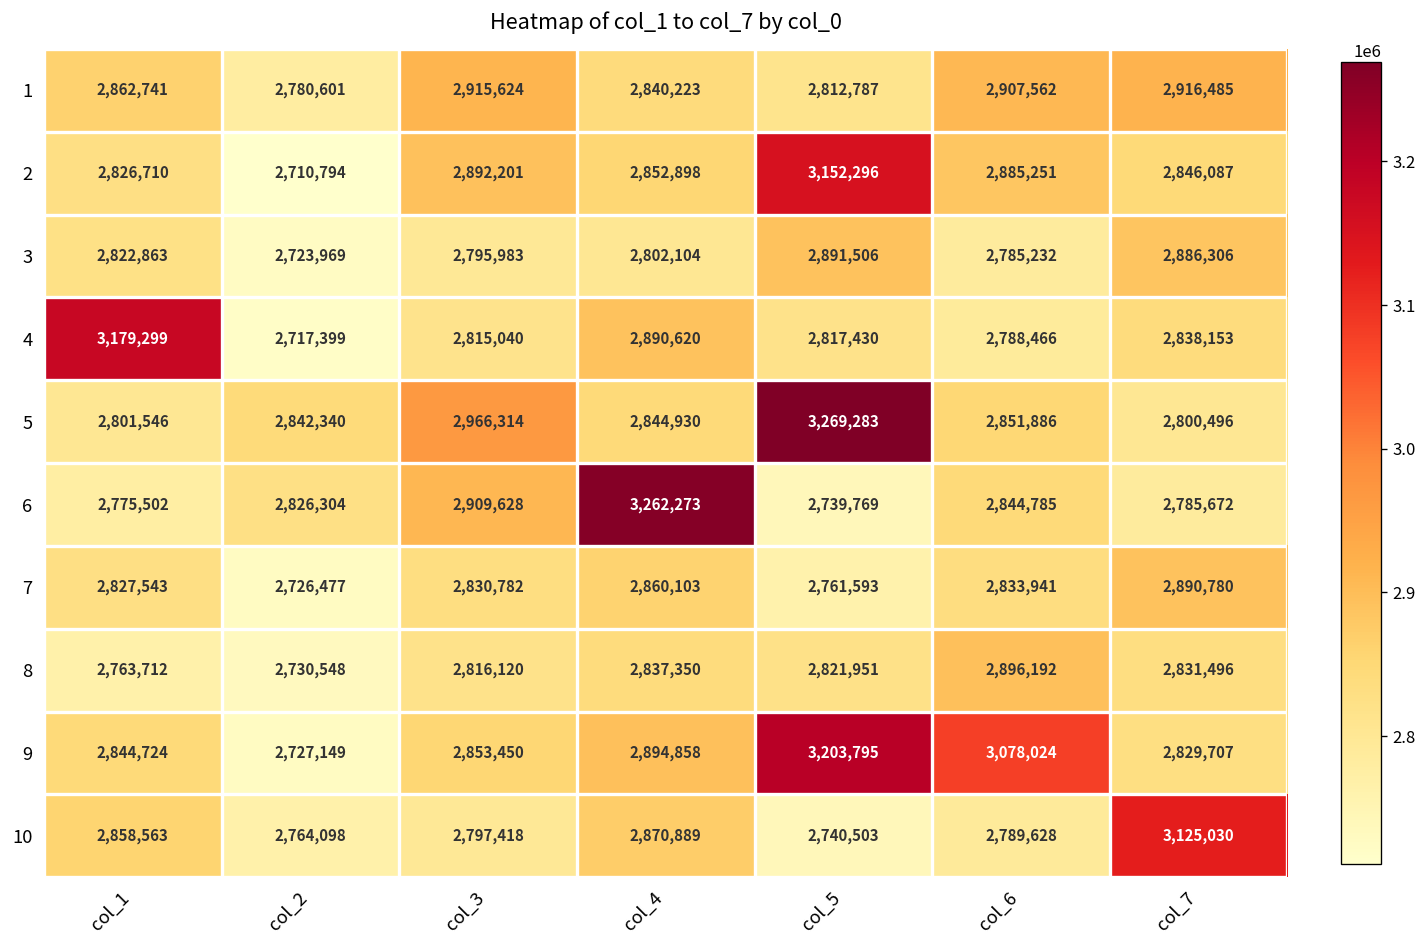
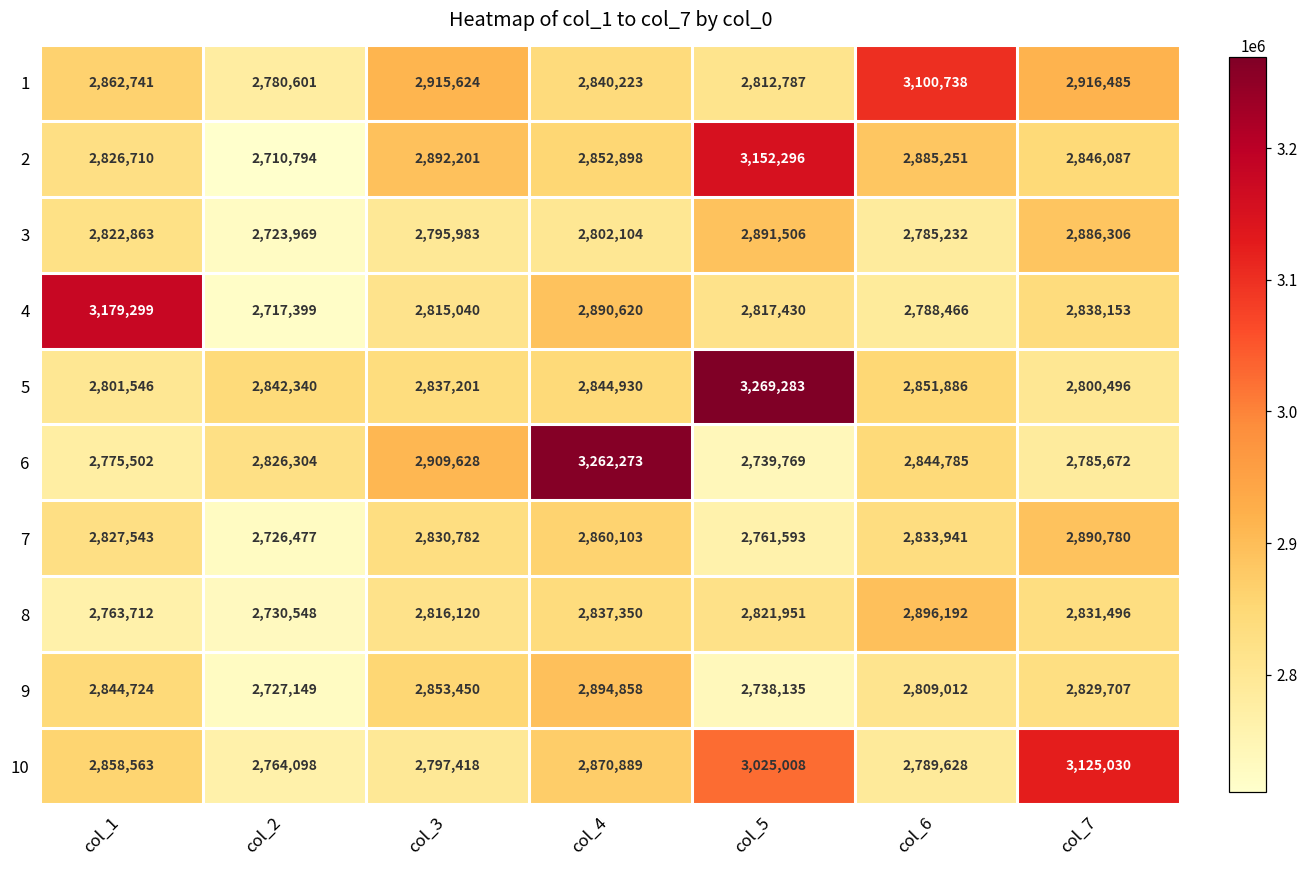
  {
    "1": {
      "col_1": "2,862,741",
      "col_2": "2,780,601",
      "col_3": "2,915,624",
      "col_4": "2,840,223",
      "col_5": "2,812,787",
-     "col_6": "2,907,562",
+     "col_6": "3,100,738",
      "col_7": "2,916,485"
    },
    "2": {
      "col_1": "2,826,710",
      "col_2": "2,710,794",
      "col_3": "2,892,201",
      "col_4": "2,852,898",
      "col_5": "3,152,296",
      "col_6": "2,885,251",
      "col_7": "2,846,087"
    },
    "3": {
      "col_1": "2,822,863",
      "col_2": "2,723,969",
      "col_3": "2,795,983",
      "col_4": "2,802,104",
      "col_5": "2,891,506",
      "col_6": "2,785,232",
      "col_7": "2,886,306"
    },
    "4": {
      "col_1": "3,179,299",
      "col_2": "2,717,399",
      "col_3": "2,815,040",
      "col_4": "2,890,620",
      "col_5": "2,817,430",
      "col_6": "2,788,466",
      "col_7": "2,838,153"
    },
    "5": {
      "col_1": "2,801,546",
      "col_2": "2,842,340",
-     "col_3": "2,966,314",
+     "col_3": "2,837,201",
      "col_4": "2,844,930",
      "col_5": "3,269,283",
      "col_6": "2,851,886",
      "col_7": "2,800,496"
    },
    "6": {
      "col_1": "2,775,502",
      "col_2": "2,826,304",
      "col_3": "2,909,628",
      "col_4": "3,262,273",
      "col_5": "2,739,769",
      "col_6": "2,844,785",
      "col_7": "2,785,672"
    },
    "7": {
      "col_1": "2,827,543",
      "col_2": "2,726,477",
      "col_3": "2,830,782",
      "col_4": "2,860,103",
      "col_5": "2,761,593",
      "col_6": "2,833,941",
      "col_7": "2,890,780"
    },
    "8": {
      "col_1": "2,763,712",
      "col_2": "2,730,548",
      "col_3": "2,816,120",
      "col_4": "2,837,350",
      "col_5": "2,821,951",
      "col_6": "2,896,192",
      "col_7": "2,831,496"
    },
    "9": {
      "col_1": "2,844,724",
      "col_2": "2,727,149",
      "col_3": "2,853,450",
      "col_4": "2,894,858",
-     "col_5": "3,203,795",
-     "col_6": "3,078,024",
+     "col_5": "2,738,135",
+     "col_6": "2,809,012",
      "col_7": "2,829,707"
    },
    "10": {
      "col_1": "2,858,563",
      "col_2": "2,764,098",
      "col_3": "2,797,418",
      "col_4": "2,870,889",
-     "col_5": "2,740,503",
+     "col_5": "3,025,008",
      "col_6": "2,789,628",
      "col_7": "3,125,030"
    }
  }
